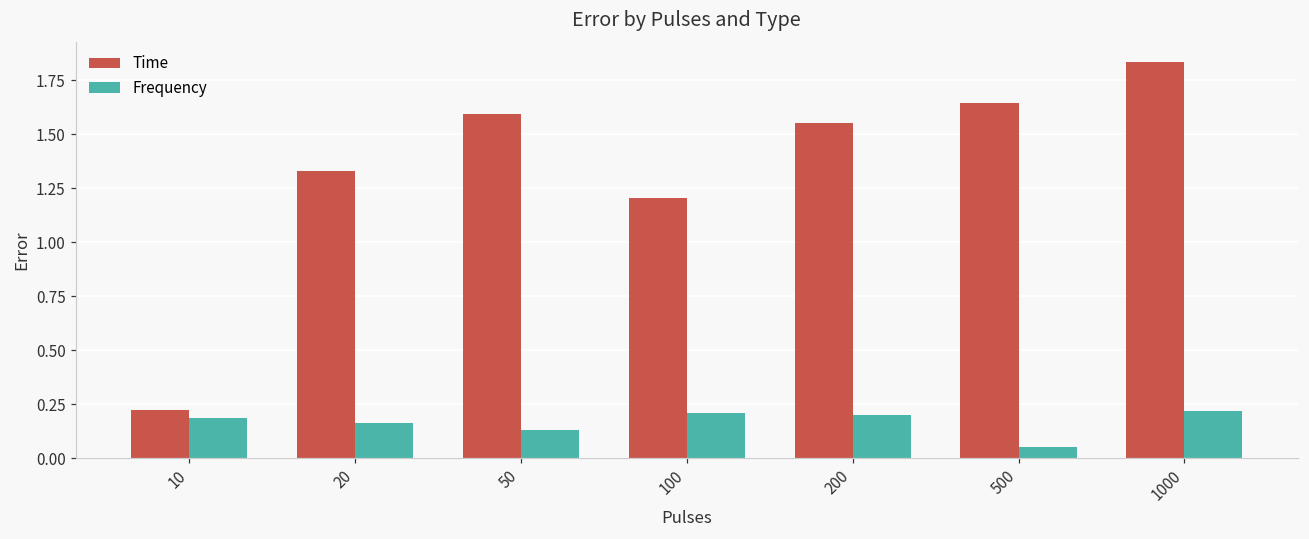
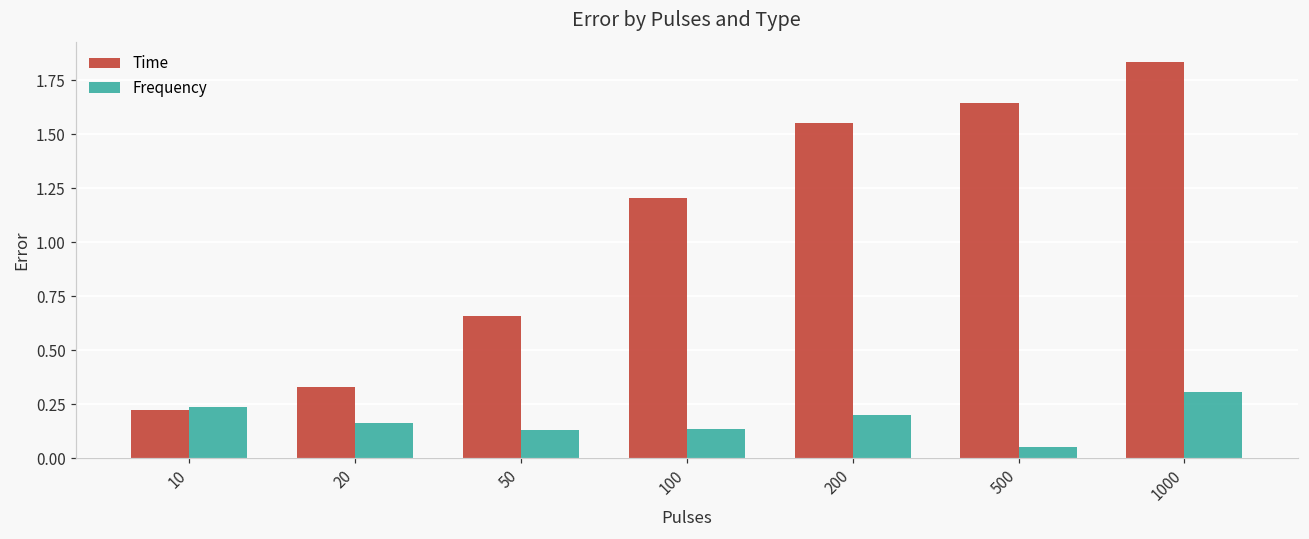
  {
    "Time": {
      "10": 0.22,
-     "20": 1.33,
-     "50": 1.59,
+     "20": 0.33,
+     "50": 0.66,
      "100": 1.20,
      "200": 1.55,
      "500": 1.64,
      "1000": 1.84
    },
    "Frequency": {
-     "10": 0.19,
+     "10": 0.24,
      "20": 0.16,
      "50": 0.13,
-     "100": 0.21,
+     "100": 0.13,
      "200": 0.20,
      "500": 0.05,
-     "1000": 0.22
+     "1000": 0.31
    }
  }
